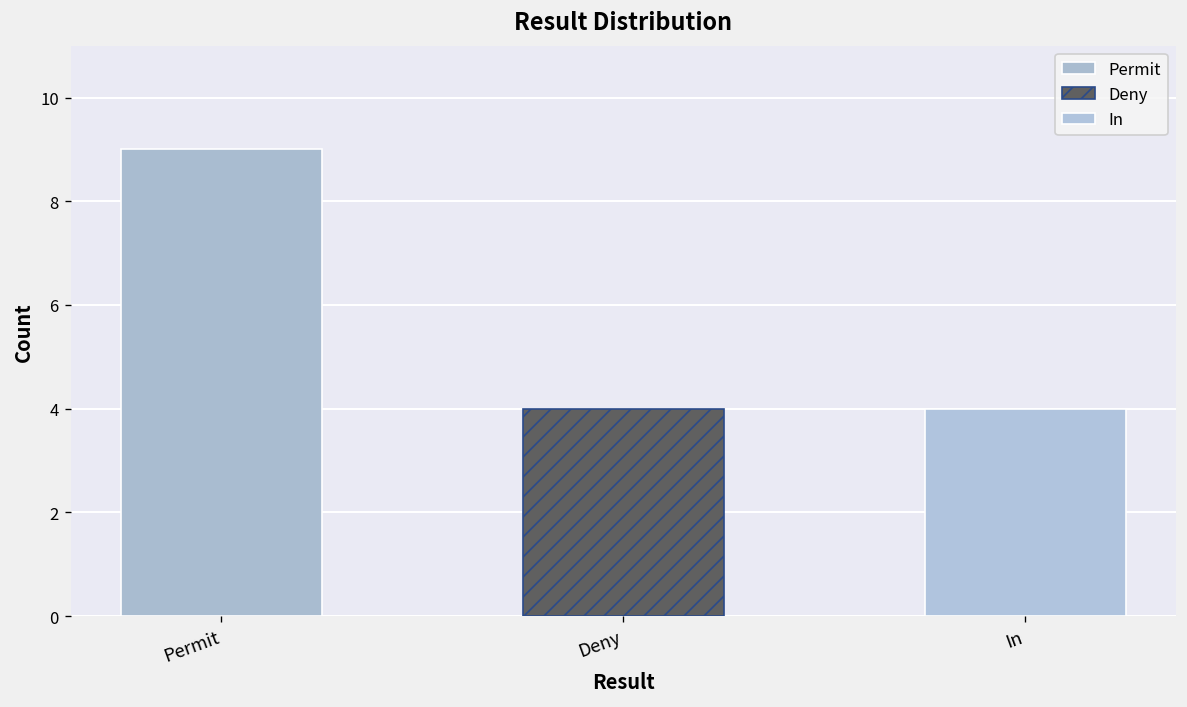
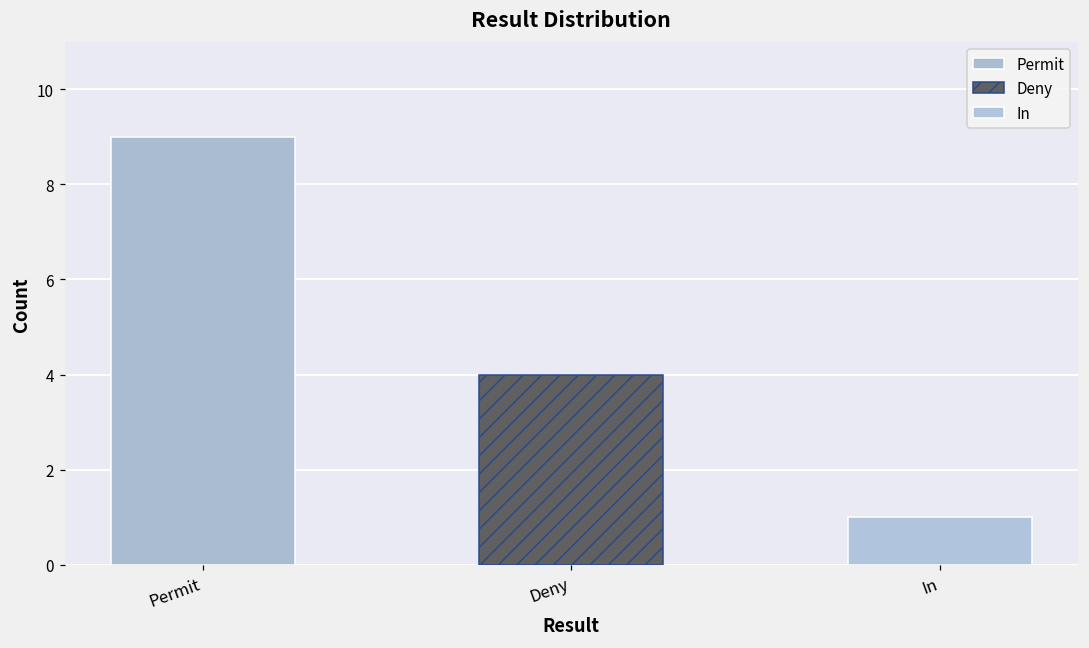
  {
    "Permit": 9,
    "Deny": 4,
-   "In": 4
+   "In": 1
  }
